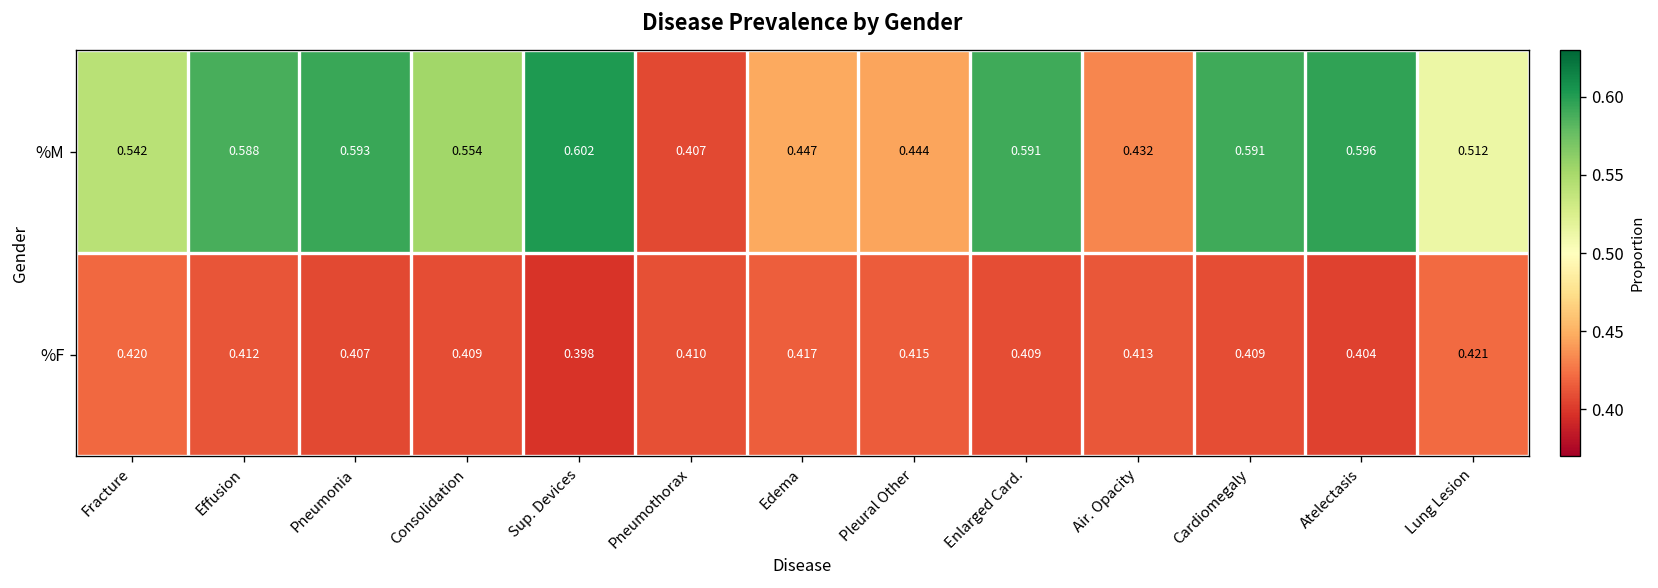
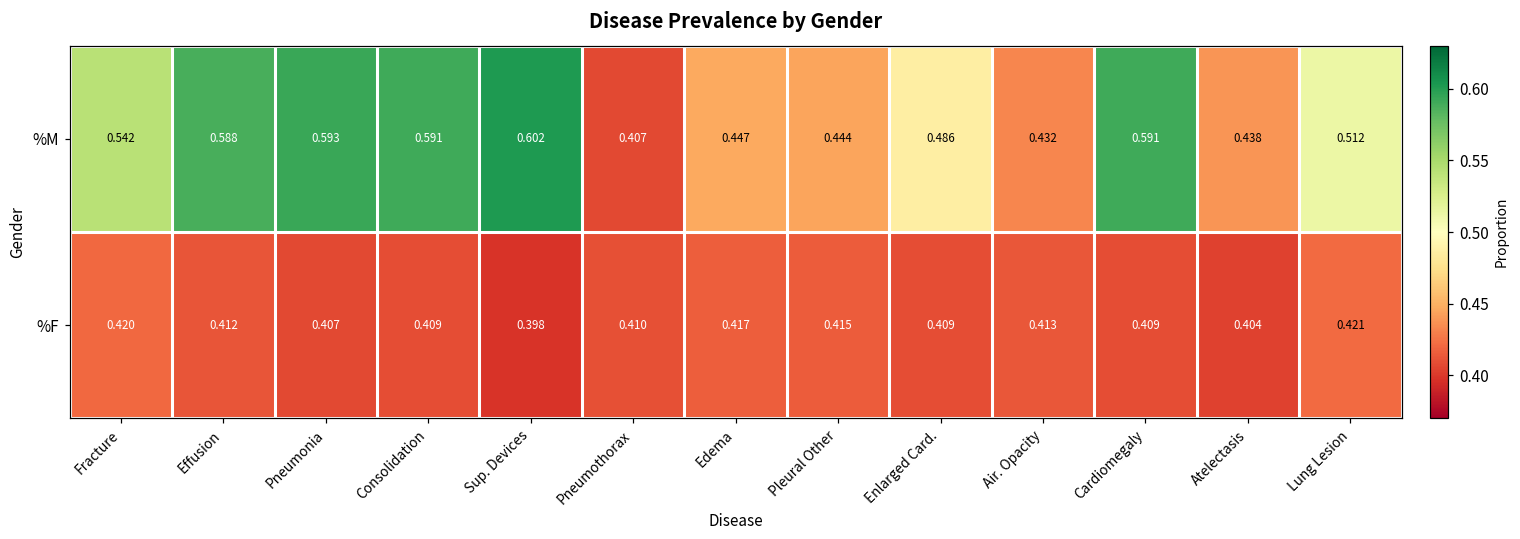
  {
    "%M": {
      "Fracture": 0.542,
      "Effusion": 0.588,
      "Pneumonia": 0.593,
-     "Consolidation": 0.554,
+     "Consolidation": 0.591,
      "Sup. Devices": 0.602,
      "Pneumothorax": 0.407,
      "Edema": 0.447,
      "Pleural Other": 0.444,
-     "Enlarged Card.": 0.591,
+     "Enlarged Card.": 0.486,
      "Air. Opacity": 0.432,
      "Cardiomegaly": 0.591,
-     "Atelectasis": 0.596,
+     "Atelectasis": 0.438,
      "Lung Lesion": 0.512
    },
    "%F": {
      "Fracture": 0.420,
      "Effusion": 0.412,
      "Pneumonia": 0.407,
      "Consolidation": 0.409,
      "Sup. Devices": 0.398,
      "Pneumothorax": 0.410,
      "Edema": 0.417,
      "Pleural Other": 0.415,
      "Enlarged Card.": 0.409,
      "Air. Opacity": 0.413,
      "Cardiomegaly": 0.409,
      "Atelectasis": 0.404,
      "Lung Lesion": 0.421
    }
  }
